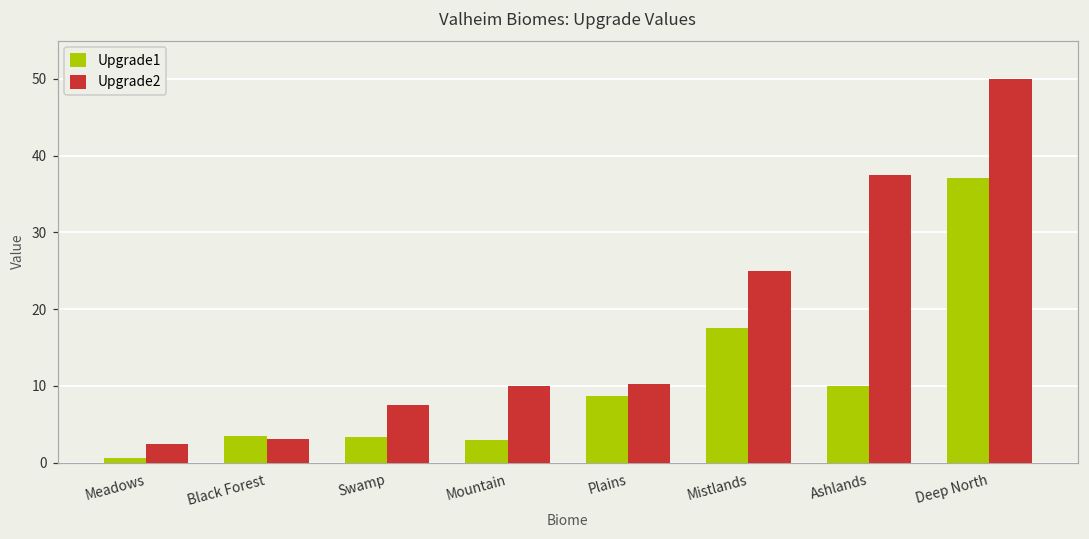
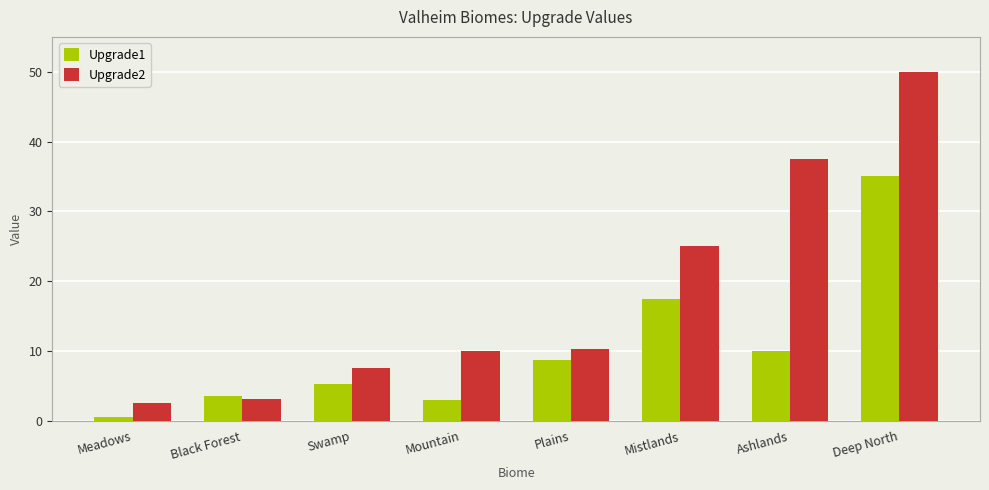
  {
    "Upgrade1": {
      "Meadows": 1,
      "Black Forest": 4,
-     "Swamp": 3,
+     "Swamp": 5,
      "Mountain": 3,
      "Plains": 9,
      "Mistlands": 18,
      "Ashlands": 10,
-     "Deep North": 37
+     "Deep North": 35
    },
    "Upgrade2": {
      "Meadows": 3,
      "Black Forest": 3,
      "Swamp": 8,
      "Mountain": 10,
      "Plains": 10,
      "Mistlands": 25,
      "Ashlands": 38,
      "Deep North": 50
    }
  }
